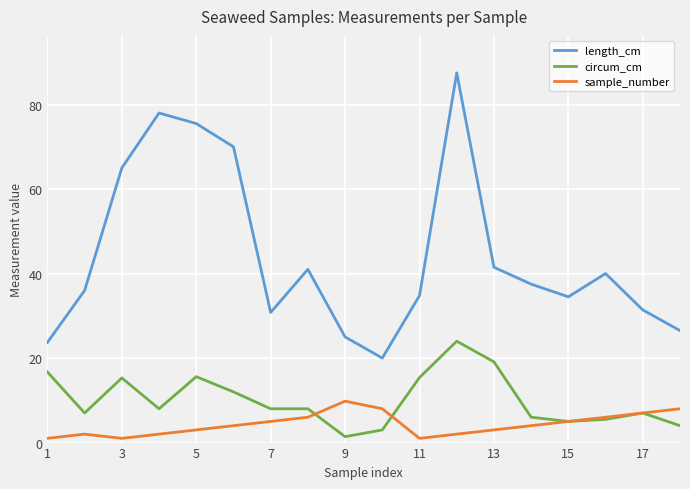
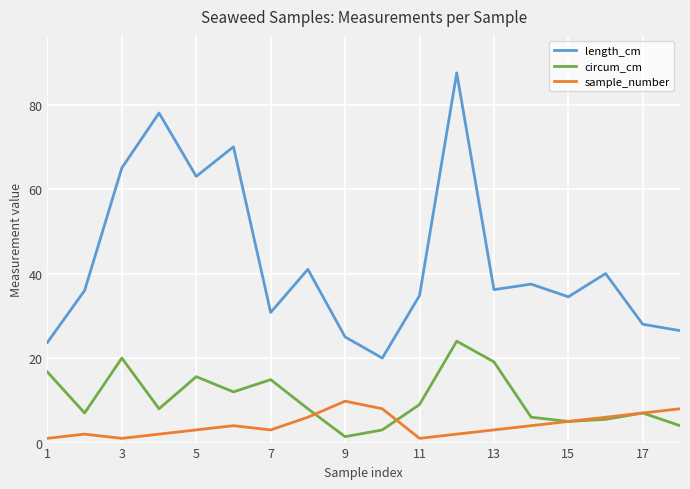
  {
    "length_cm": {
      "1": 24,
      "3": 65,
-     "5": 76,
+     "5": 63,
      "7": 31,
      "9": 25,
      "11": 35,
-     "13": 42,
+     "13": 36,
      "15": 35,
-     "17": 31
+     "17": 28
    },
    "circum_cm": {
      "1": 17,
-     "3": 15,
+     "3": 20,
      "5": 16,
-     "7": 8,
+     "7": 15,
      "9": 1,
-     "11": 15,
+     "11": 9,
      "13": 19
    },
    "sample_number": {
      "1": 1,
      "3": 1,
      "5": 3,
-     "7": 5,
+     "7": 3,
      "9": 10,
      "11": 1,
      "13": 3
    }
  }
